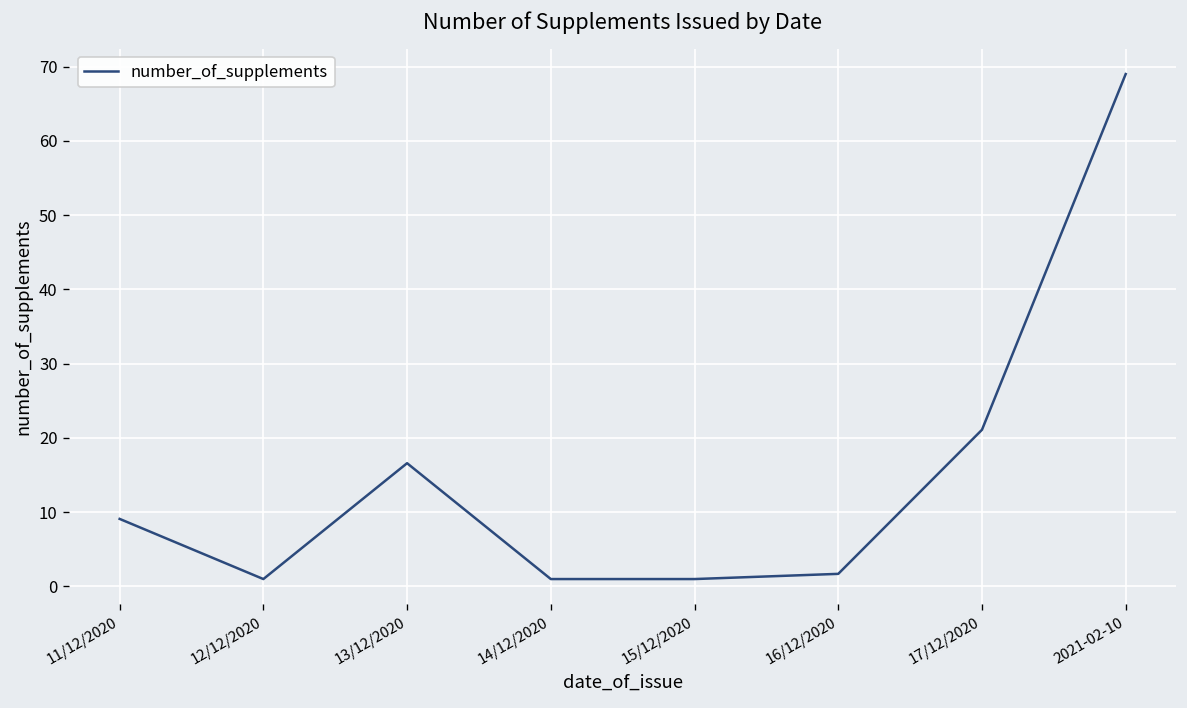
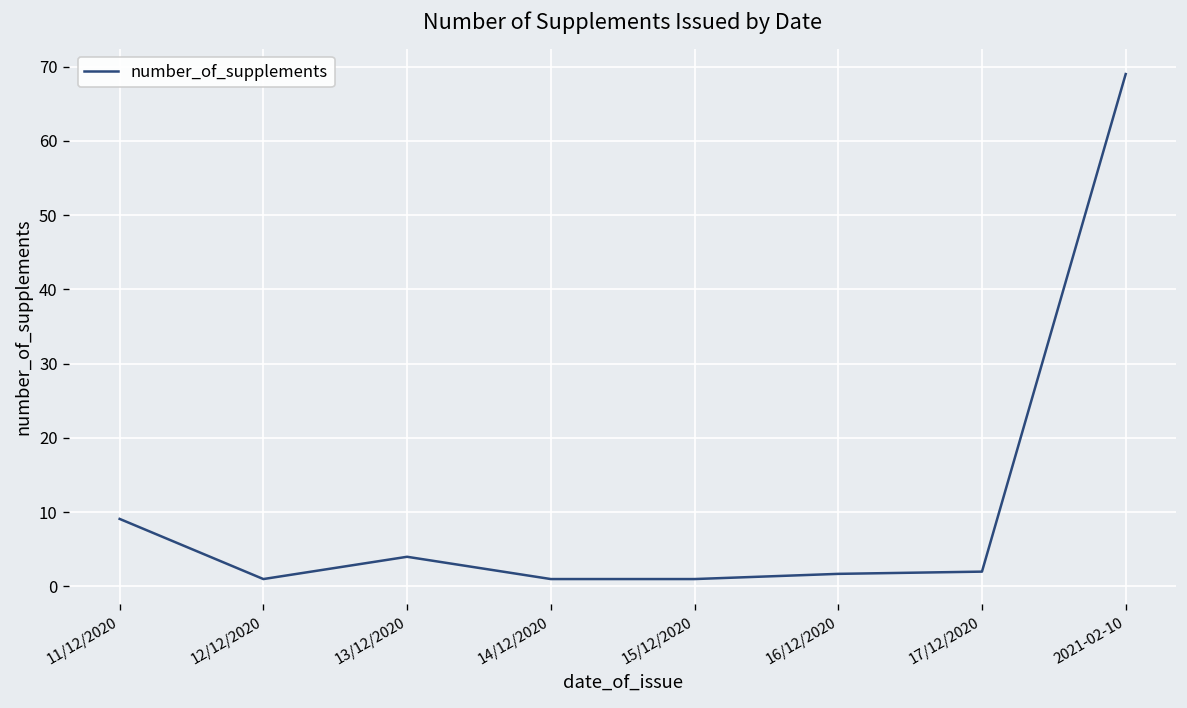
  {
    "11/12/2020": 9,
    "12/12/2020": 1,
-   "13/12/2020": 17,
+   "13/12/2020": 4,
    "14/12/2020": 1,
    "15/12/2020": 1,
    "16/12/2020": 2,
-   "17/12/2020": 21,
+   "17/12/2020": 2,
    "2021-02-10": 69
  }
